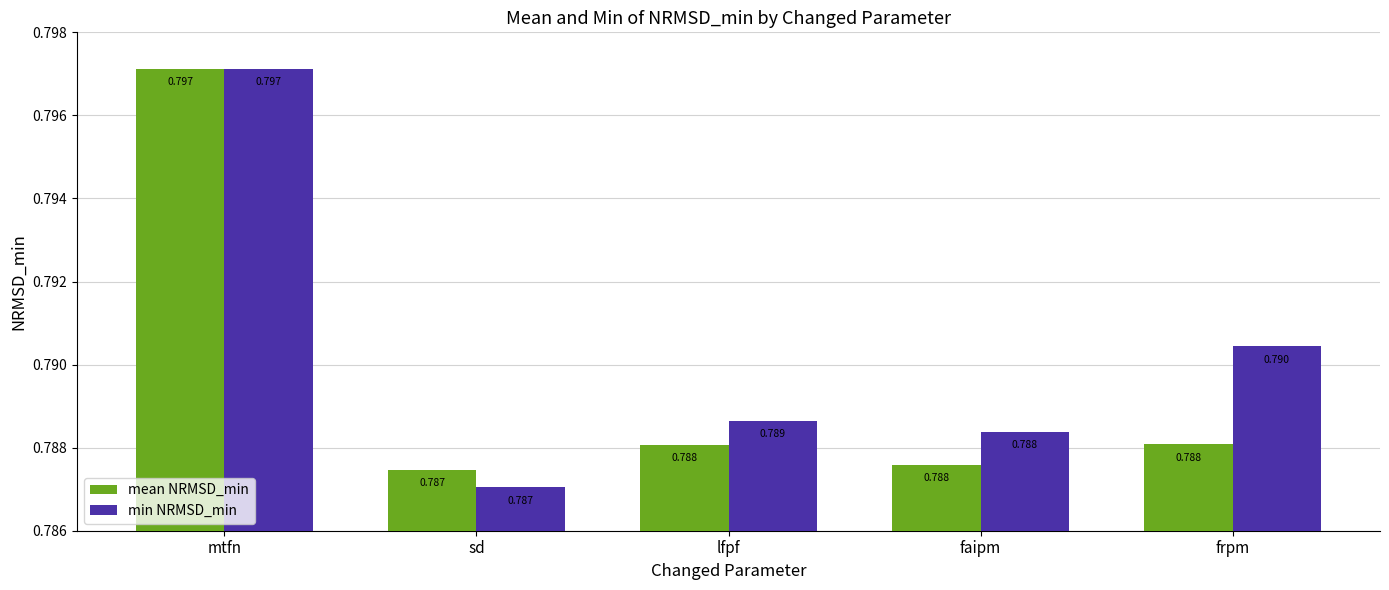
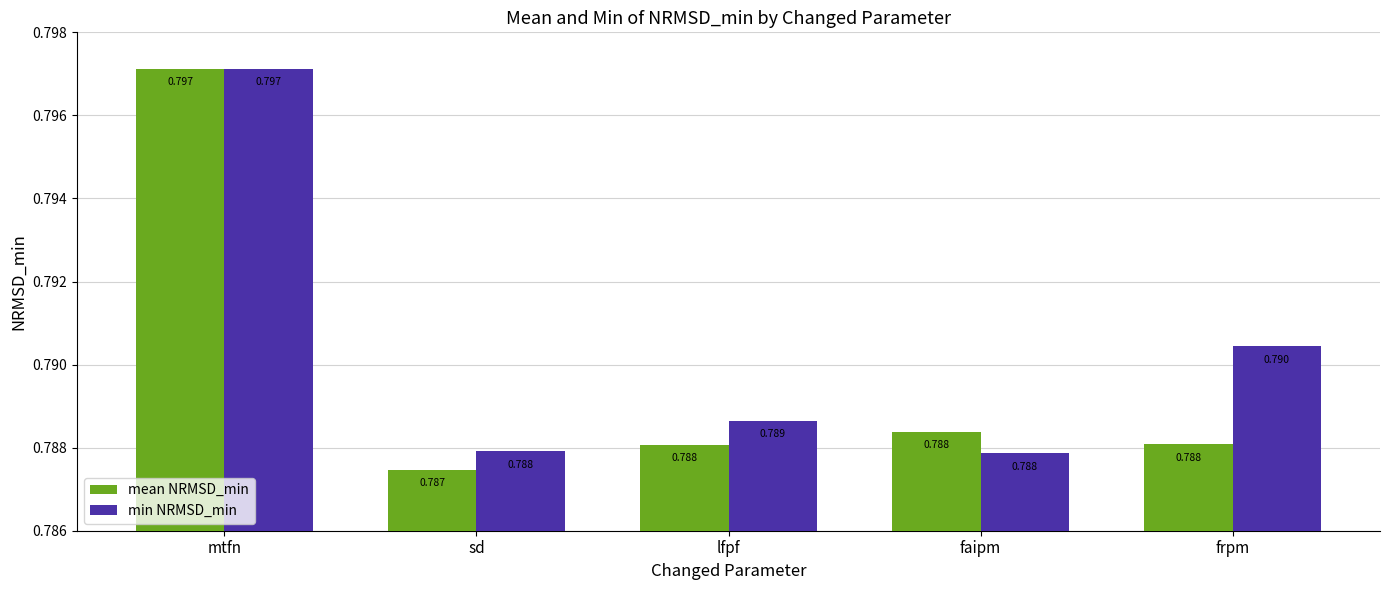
  {
    "mean NRMSD_min": {
-     "faipm": 0.7876
+     "faipm": 0.7884
    },
    "min NRMSD_min": {
      "mtfn": 0.797,
-     "sd": 0.787,
+     "sd": 0.788,
      "lfpf": 0.789,
-     "faipm": 0.7884,
+     "faipm": 0.7879,
      "frpm": 0.790
    }
  }
